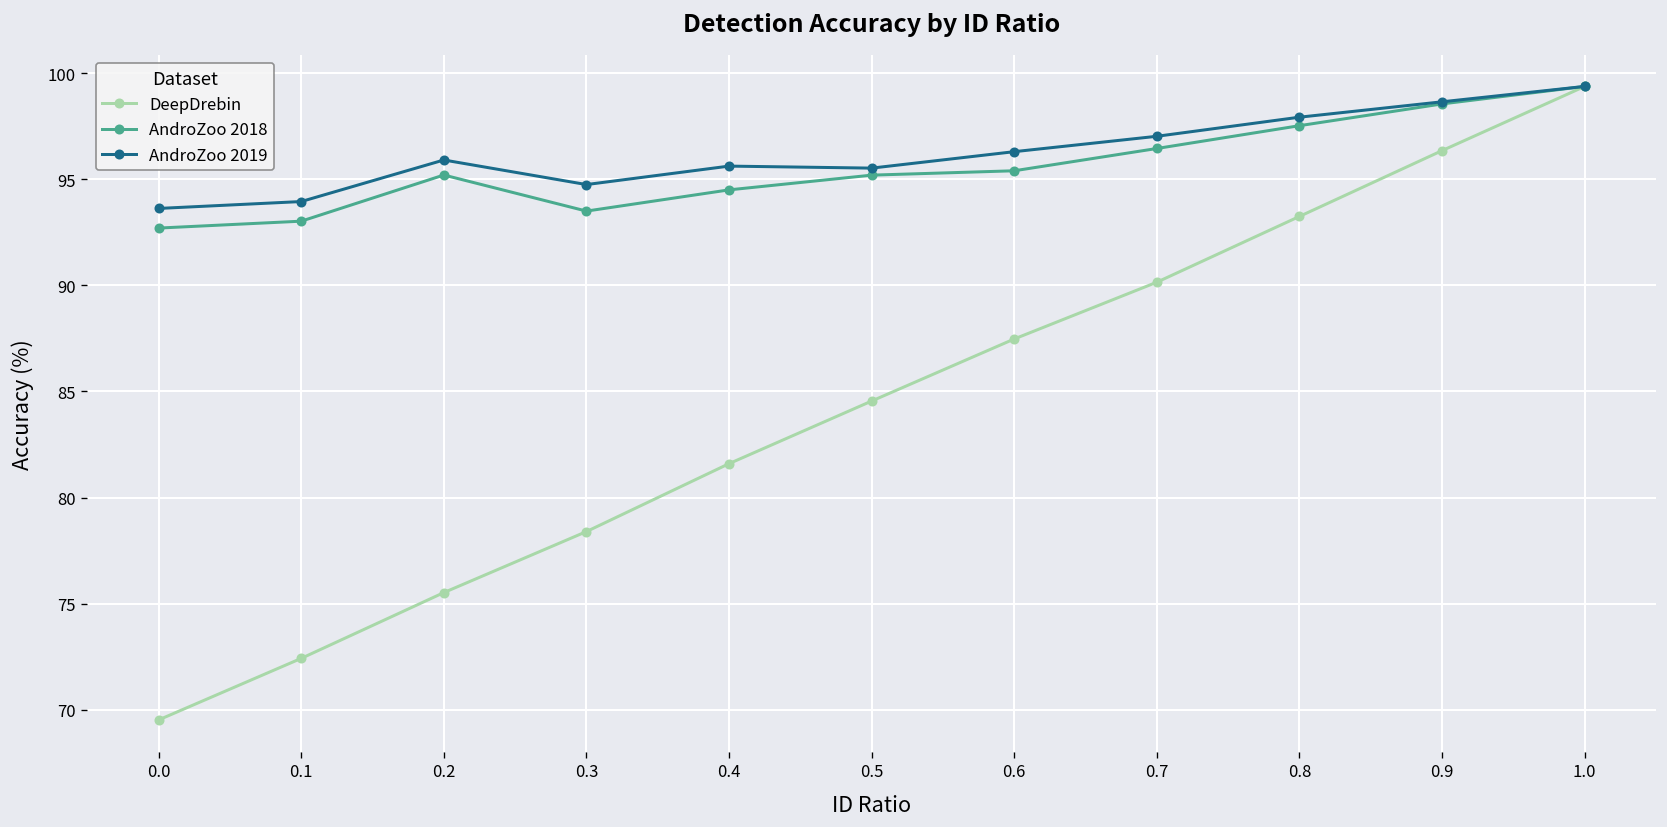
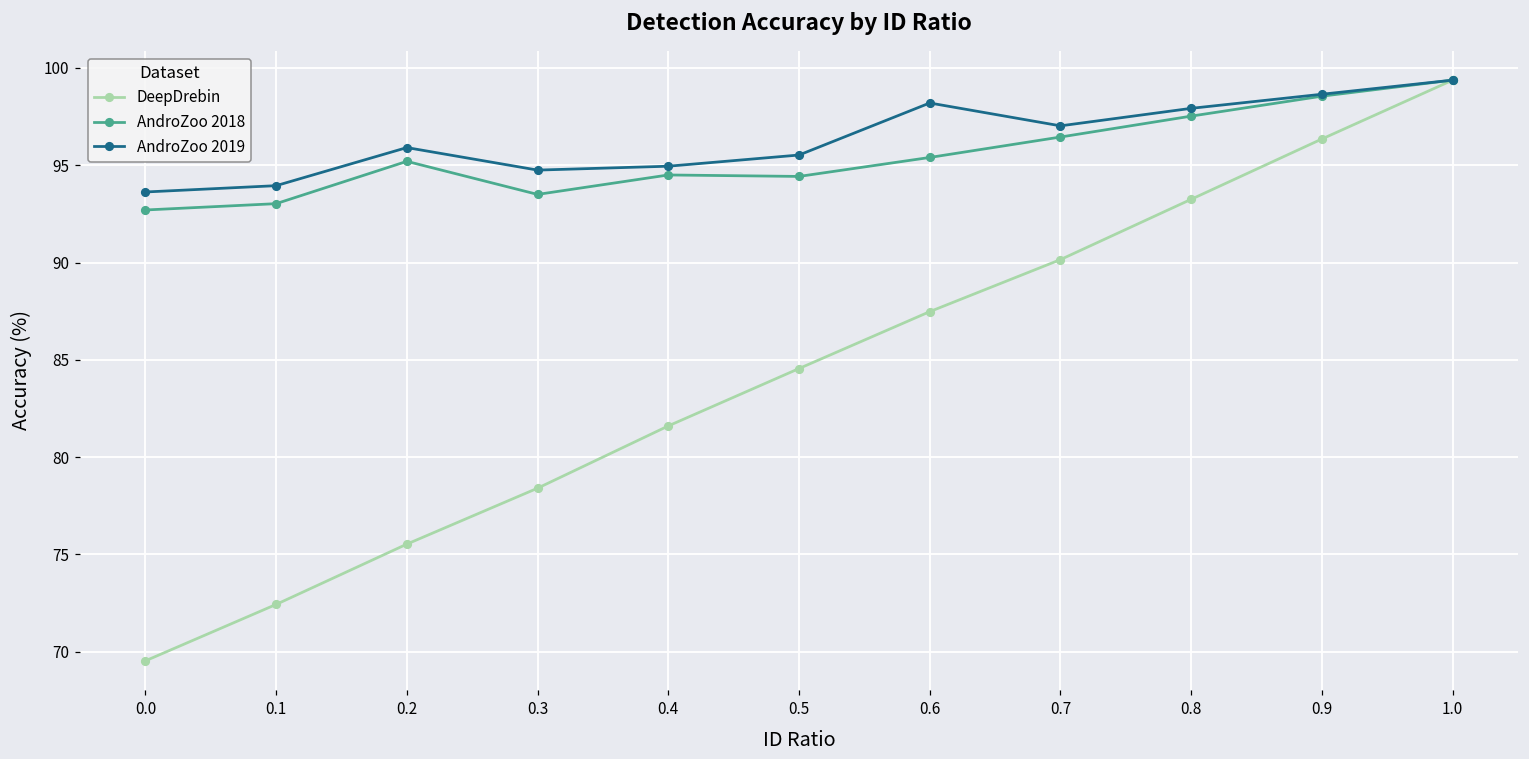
  {
    "DeepDrebin": {
      "0.0": 69.5,
      "0.1": 72.4,
      "0.2": 75.5,
      "0.3": 78.4,
      "0.4": 81.6,
      "0.5": 84.6,
      "0.6": 87.5,
      "0.7": 90.2,
      "0.8": 93.3,
      "0.9": 96.4
    },
    "AndroZoo 2018": {
      "0.0": 92.7,
      "0.1": 93.0,
      "0.2": 95.2,
      "0.3": 93.5,
      "0.4": 94.5,
-     "0.5": 95.2,
+     "0.5": 94.4,
      "0.6": 95.4,
      "0.7": 96.5,
      "0.8": 97.5
    },
    "AndroZoo 2019": {
      "0.0": 93.6,
      "0.1": 94.0,
      "0.2": 95.9,
      "0.3": 94.8,
-     "0.4": 95.6,
+     "0.4": 95.0,
      "0.5": 95.5,
-     "0.6": 96.3,
+     "0.6": 98.2,
      "0.7": 97.0,
      "0.8": 97.9
    }
  }
